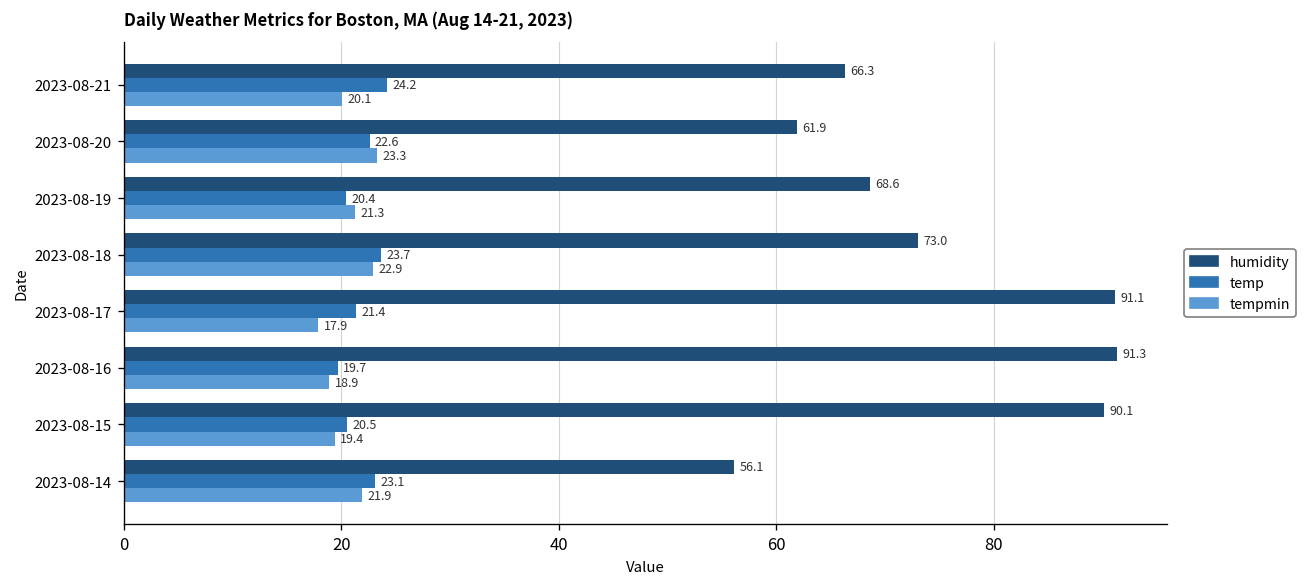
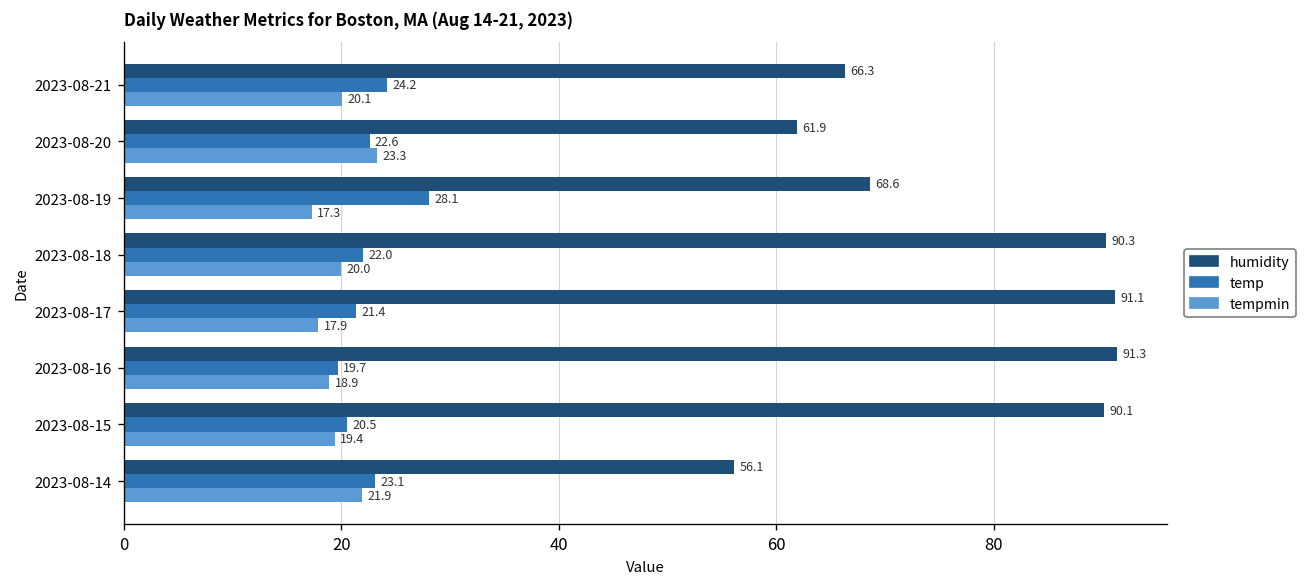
  {
    "humidity": {
      "2023-08-21": 66.3,
      "2023-08-20": 61.9,
      "2023-08-19": 68.6,
-     "2023-08-18": 73.0,
+     "2023-08-18": 90.3,
      "2023-08-17": 91.1,
      "2023-08-16": 91.3,
      "2023-08-15": 90.1,
      "2023-08-14": 56.1
    },
    "temp": {
      "2023-08-21": 24.2,
      "2023-08-20": 22.6,
-     "2023-08-19": 20.4,
-     "2023-08-18": 23.7,
+     "2023-08-19": 28.1,
+     "2023-08-18": 22.0,
      "2023-08-17": 21.4,
      "2023-08-16": 19.7,
      "2023-08-15": 20.5,
      "2023-08-14": 23.1
    },
    "tempmin": {
      "2023-08-21": 20.1,
      "2023-08-20": 23.3,
-     "2023-08-19": 21.3,
-     "2023-08-18": 22.9,
+     "2023-08-19": 17.3,
+     "2023-08-18": 20.0,
      "2023-08-17": 17.9,
      "2023-08-16": 18.9,
      "2023-08-15": 19.4,
      "2023-08-14": 21.9
    }
  }
